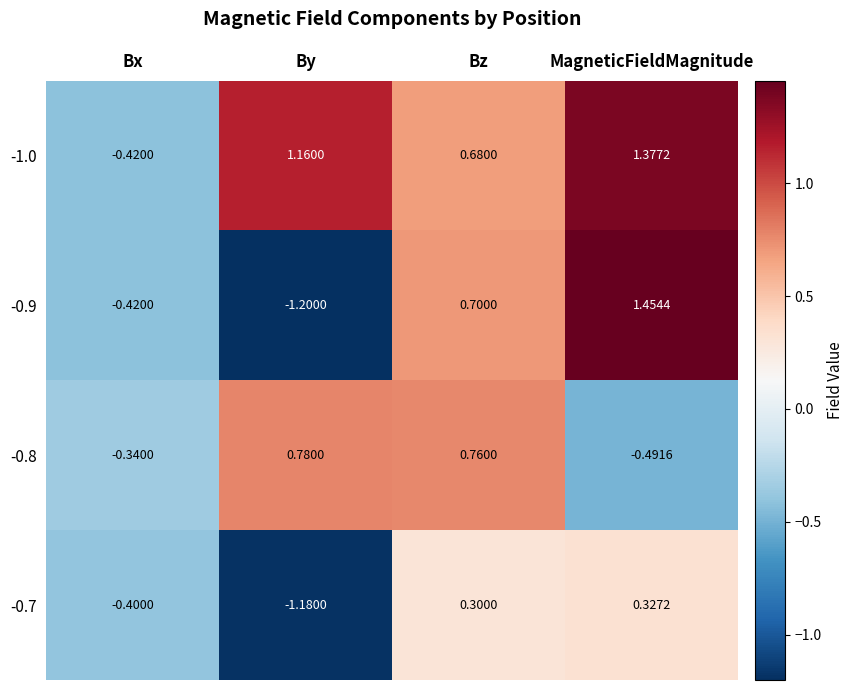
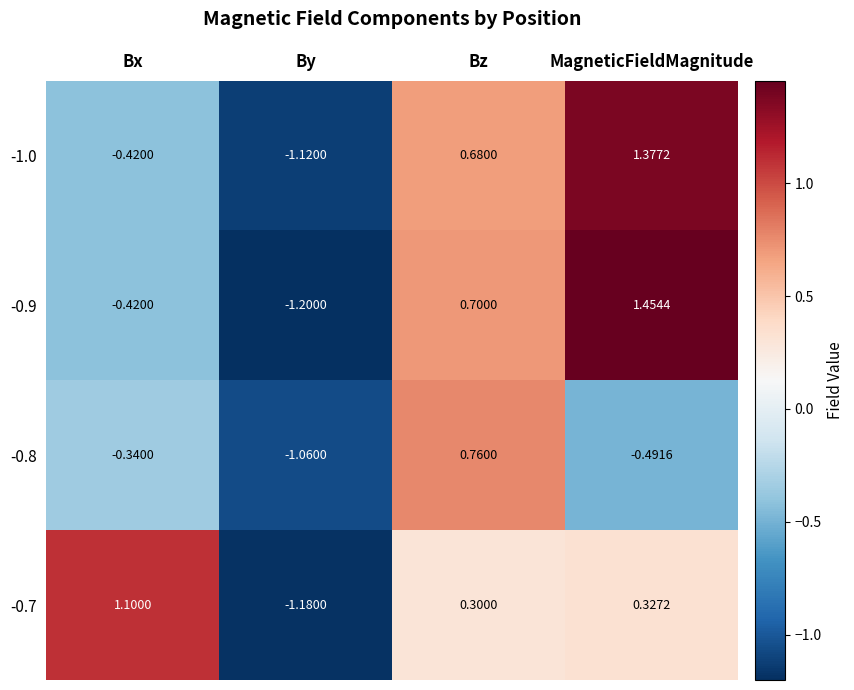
  {
    "-1.0": {
      "Bx": -0.4200,
-     "By": 1.1600,
+     "By": -1.1200,
      "Bz": 0.6800,
      "MagneticFieldMagnitude": 1.3772
    },
    "-0.9": {
      "Bx": -0.4200,
      "By": -1.2000,
      "Bz": 0.7000,
      "MagneticFieldMagnitude": 1.4544
    },
    "-0.8": {
      "Bx": -0.3400,
-     "By": 0.7800,
+     "By": -1.0600,
      "Bz": 0.7600,
      "MagneticFieldMagnitude": -0.4916
    },
    "-0.7": {
-     "Bx": -0.4000,
+     "Bx": 1.1000,
      "By": -1.1800,
      "Bz": 0.3000,
      "MagneticFieldMagnitude": 0.3272
    }
  }
